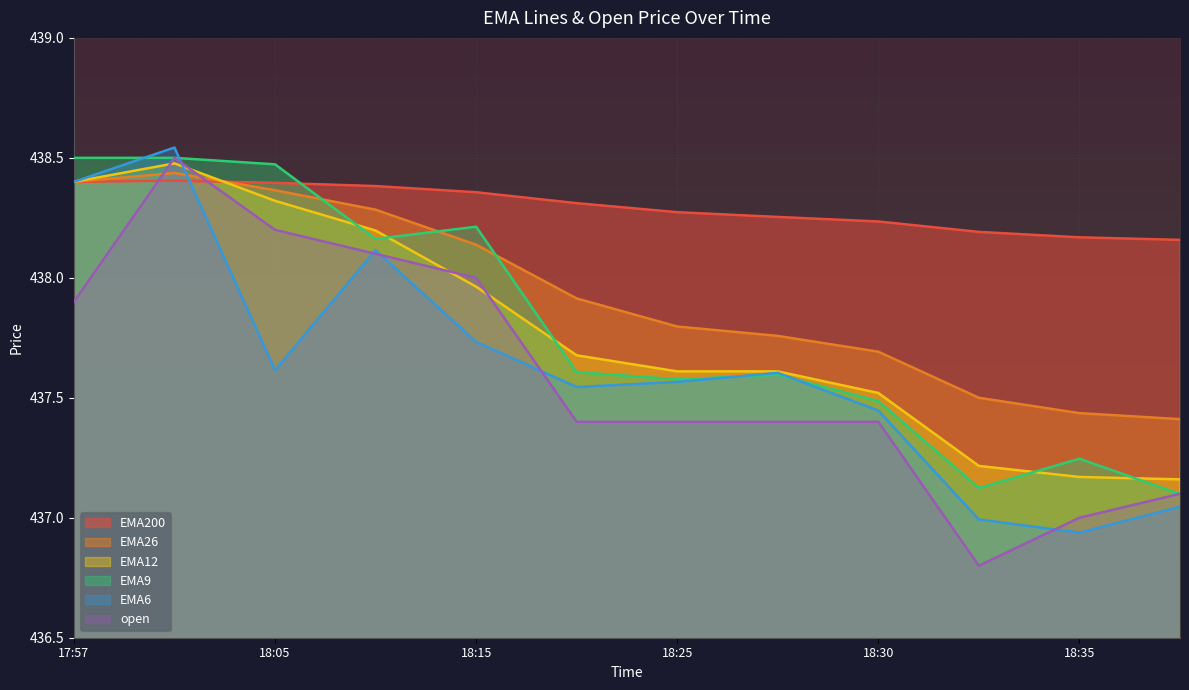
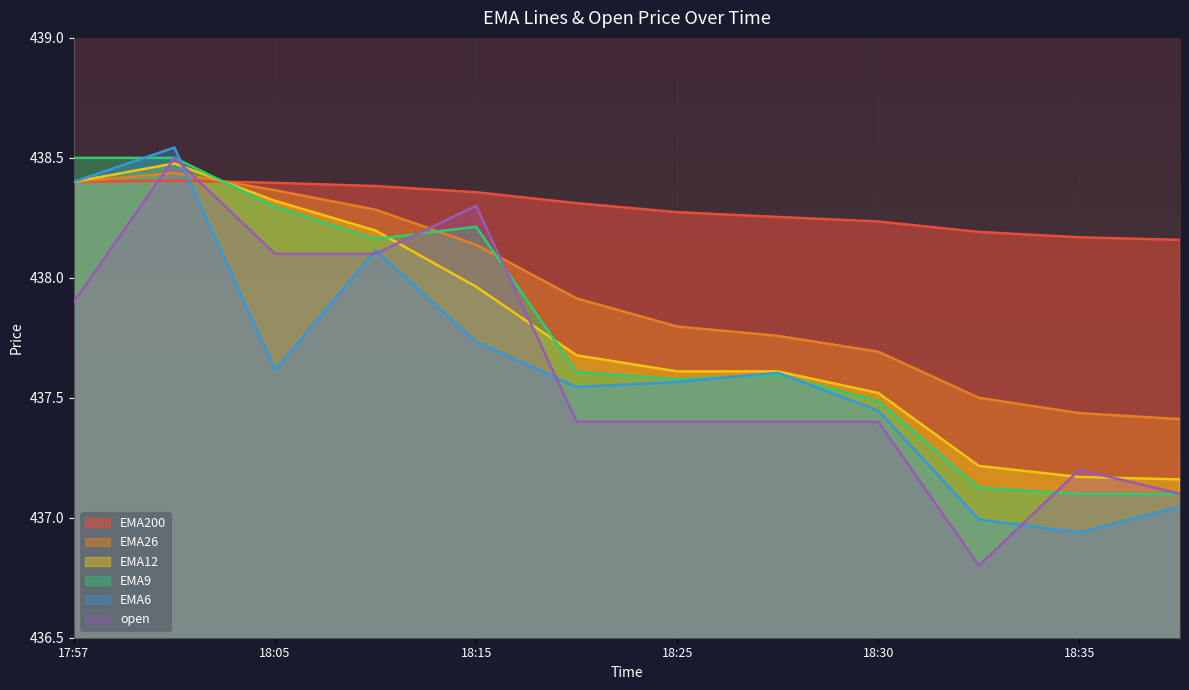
  {
    "EMA9": {
      "17:57": 438.50,
-     "18:05": 438.47,
+     "18:05": 438.30,
      "18:15": 438.21,
      "18:25": 437.58,
      "18:30": 437.49,
-     "18:35": 437.25
+     "18:35": 437.10
    },
    "EMA6": {
      "18:05": 437.62,
      "18:15": 437.73,
      "18:25": 437.57,
      "18:30": 437.45,
      "18:35": 436.94
    },
    "open": {
      "17:57": 437.9,
-     "18:05": 438.2,
-     "18:15": 438.0,
+     "18:05": 438.1,
+     "18:15": 438.3,
      "18:25": 437.4,
      "18:30": 437.4,
-     "18:35": 437.0
+     "18:35": 437.2
    }
  }
